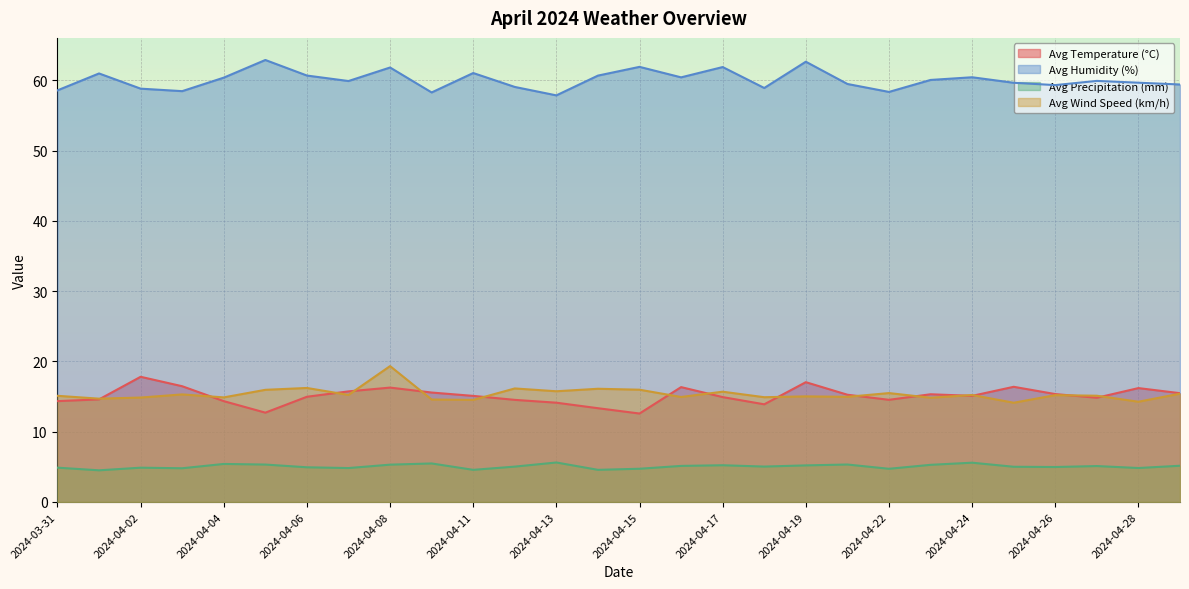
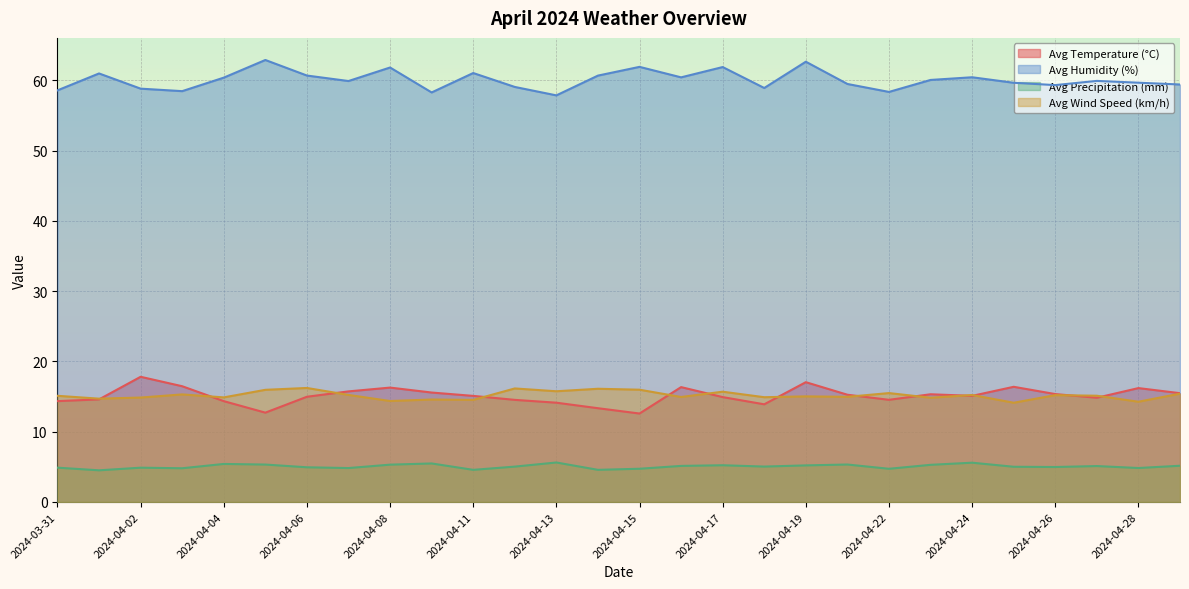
  {
    "Avg Temperature (°C)": {
      "2024-03-31": 14,
      "2024-04-02": 18,
      "2024-04-04": 14,
      "2024-04-06": 15,
      "2024-04-08": 16,
      "2024-04-11": 15,
      "2024-04-13": 14,
      "2024-04-15": 13,
      "2024-04-17": 15,
      "2024-04-19": 17,
      "2024-04-22": 15,
      "2024-04-28": 16
    },
    "Avg Humidity (%)": {
      "2024-03-31": 59,
      "2024-04-02": 59,
      "2024-04-04": 60,
      "2024-04-06": 61,
      "2024-04-08": 62,
      "2024-04-11": 61,
      "2024-04-13": 58,
      "2024-04-15": 62,
      "2024-04-17": 62,
      "2024-04-19": 63,
      "2024-04-22": 58,
      "2024-04-24": 60
    },
    "Avg Precipitation (mm)": {
      "2024-03-31": 5,
      "2024-04-02": 5,
      "2024-04-04": 5,
      "2024-04-06": 5,
      "2024-04-08": 5,
      "2024-04-11": 5,
      "2024-04-13": 6,
      "2024-04-15": 5,
      "2024-04-17": 5,
      "2024-04-19": 5,
      "2024-04-22": 5,
      "2024-04-24": 6,
      "2024-04-26": 5,
      "2024-04-28": 5
    },
    "Avg Wind Speed (km/h)": {
      "2024-03-31": 15,
      "2024-04-02": 15,
      "2024-04-04": 15,
      "2024-04-06": 16,
-     "2024-04-08": 19,
+     "2024-04-08": 14,
      "2024-04-11": 15,
      "2024-04-13": 16,
      "2024-04-15": 16,
      "2024-04-17": 16,
      "2024-04-19": 15,
      "2024-04-22": 15,
      "2024-04-28": 14
    }
  }
